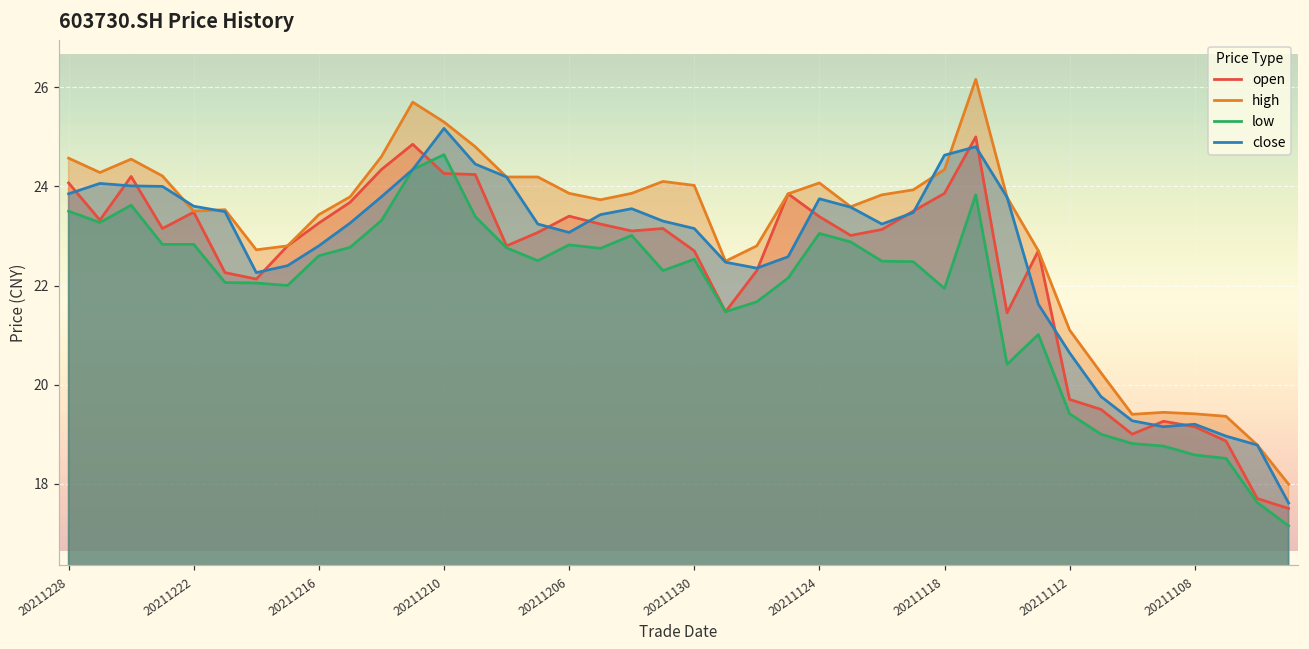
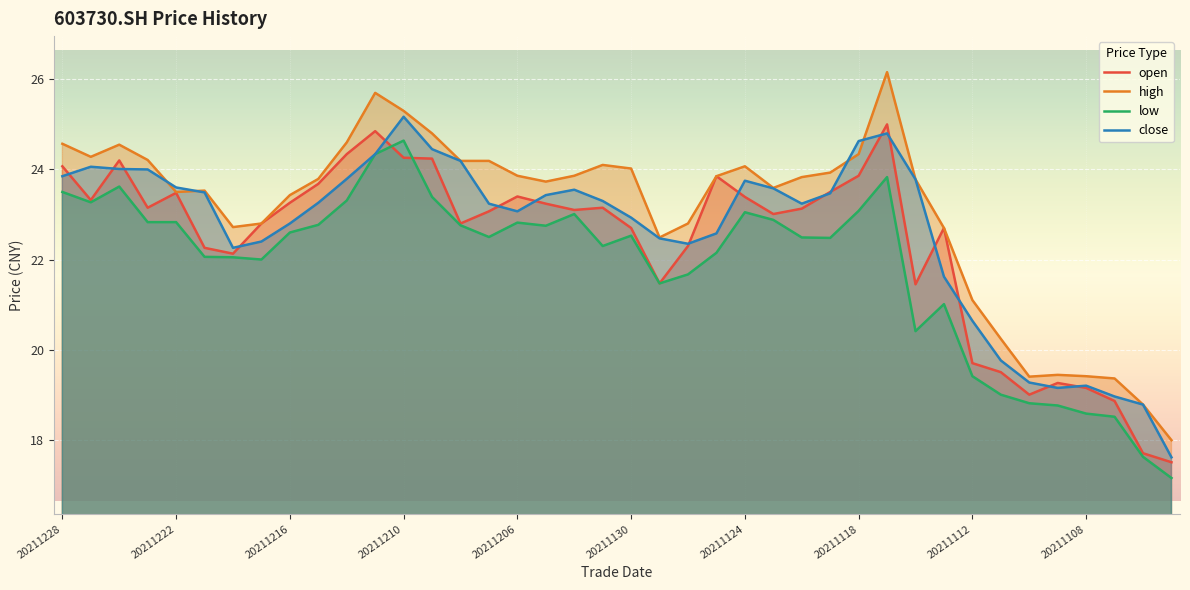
  {
    "low": {
      "20211228": 23.5,
      "20211222": 22.8,
      "20211216": 22.6,
      "20211210": 24.6,
      "20211206": 22.8,
      "20211130": 22.5,
      "20211124": 23.1,
-     "20211118": 21.9,
+     "20211118": 23.1,
      "20211112": 19.4,
      "20211108": 18.6
    },
    "close": {
      "20211228": 23.9,
      "20211222": 23.6,
      "20211216": 22.8,
      "20211210": 25.2,
      "20211206": 23.1,
-     "20211130": 23.2,
+     "20211130": 22.9,
      "20211124": 23.8,
      "20211118": 24.6,
      "20211112": 20.6
    }
  }
